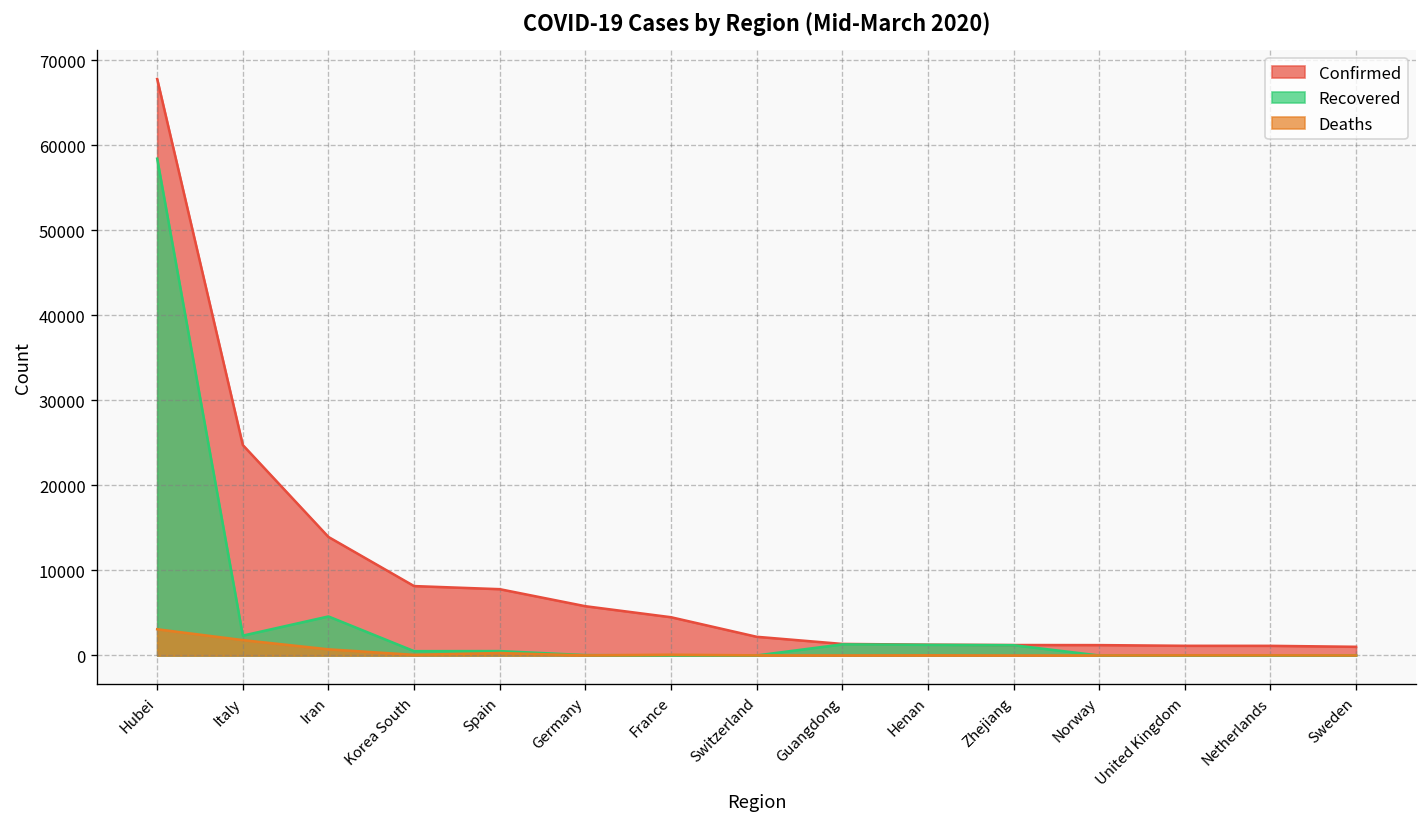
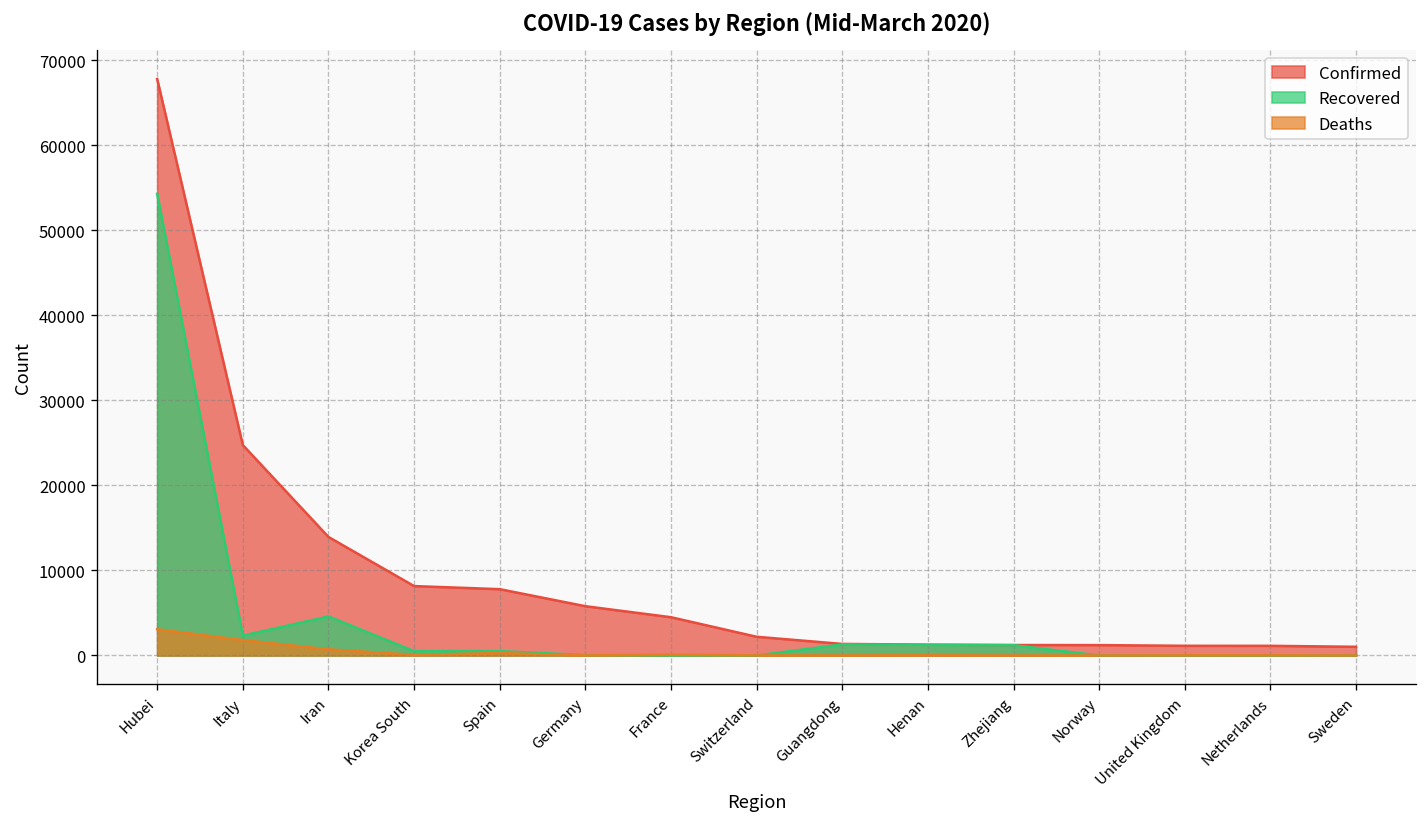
  {
    "Recovered": {
-     "Hubei": 58000,
+     "Hubei": 54000,
      "Italy": 2000,
      "Iran": 5000,
      "Korea South": 1000
    }
  }
